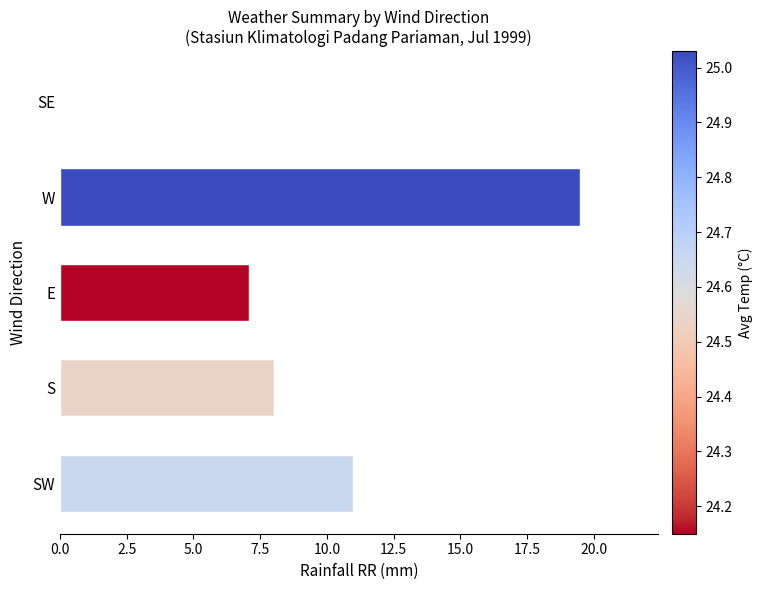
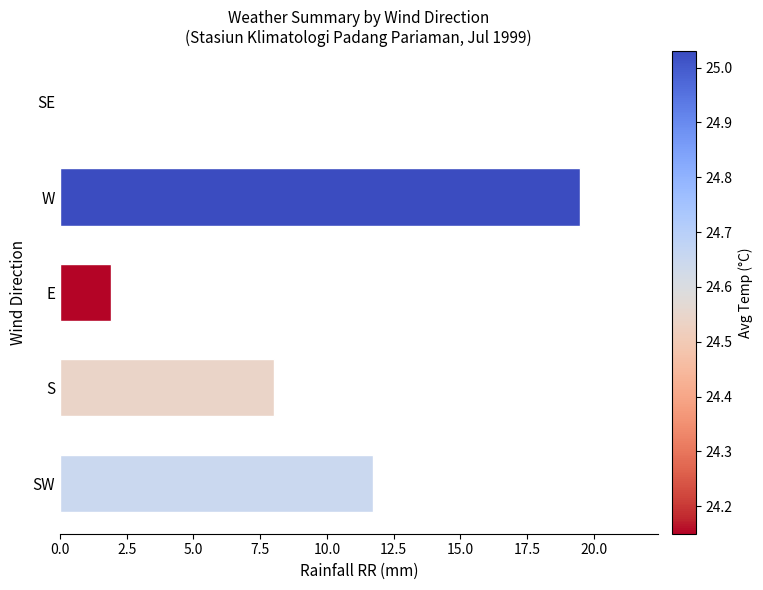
  {
    "SE": 0.0,
    "W": 19.5,
-   "E": 7.1,
+   "E": 1.9,
    "S": 8.0,
-   "SW": 11.0
+   "SW": 11.7
  }
